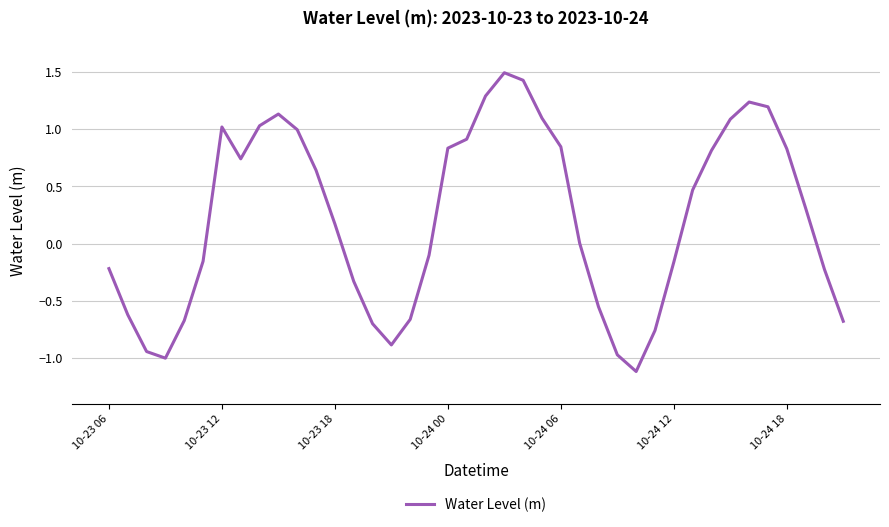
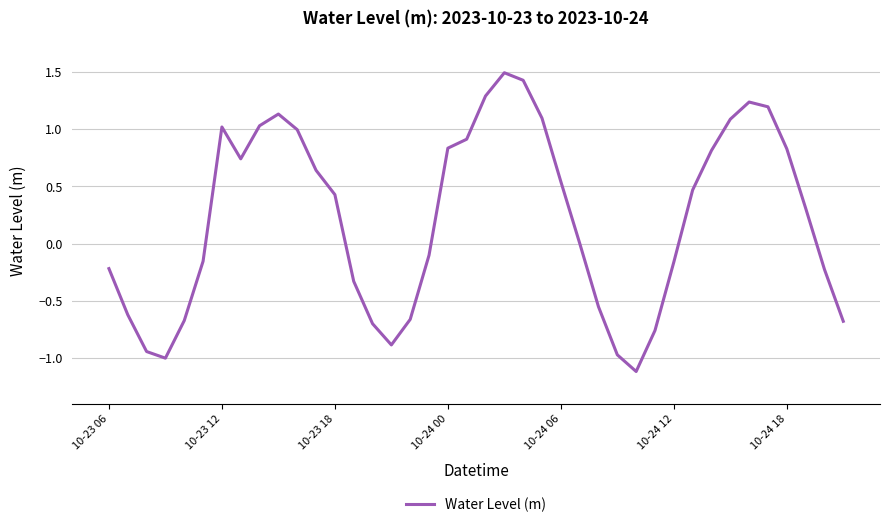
  {
    "10-23 06": -0.22,
    "10-23 12": 1.02,
-   "10-23 18": 0.17,
+   "10-23 18": 0.43,
    "10-24 00": 0.83,
-   "10-24 06": 0.85,
+   "10-24 06": 0.54,
    "10-24 12": -0.16,
    "10-24 18": 0.83
  }
